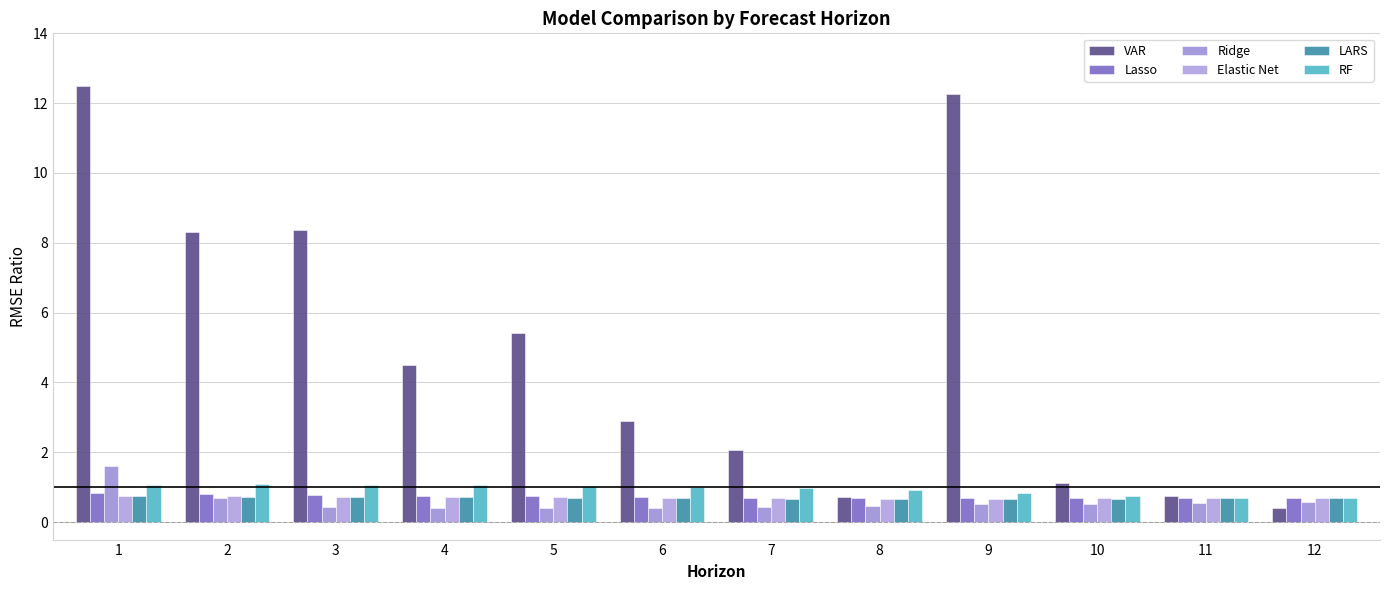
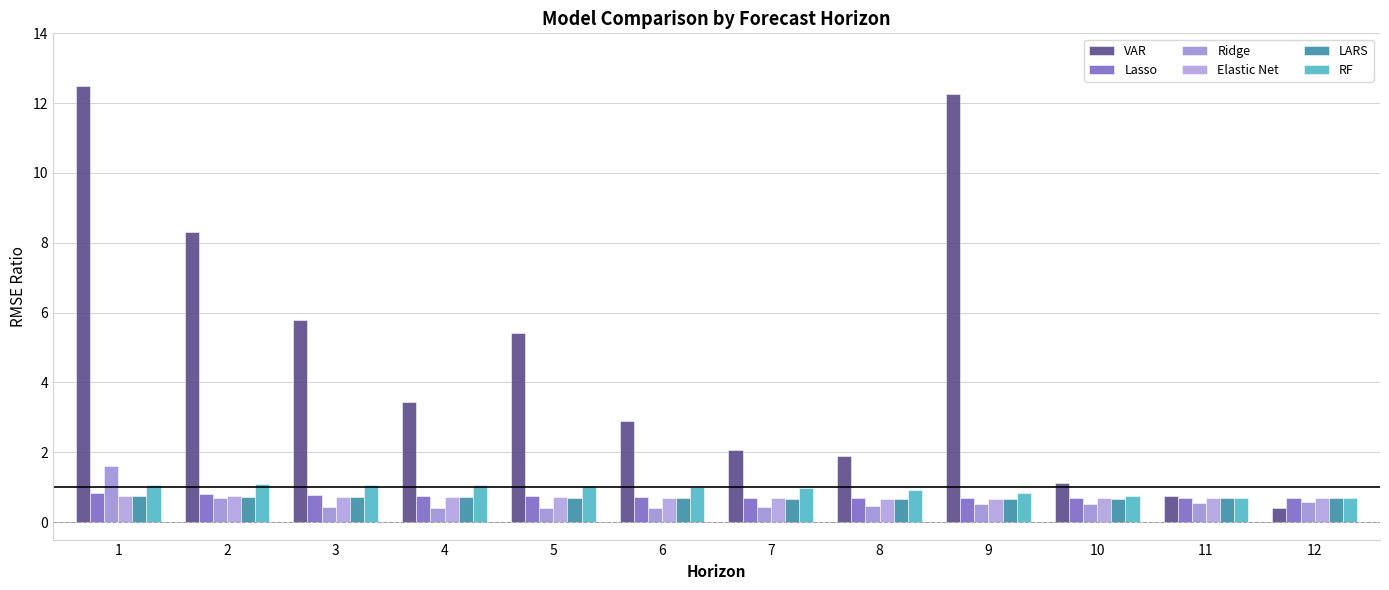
  {
    "VAR": {
      "1": 12.5,
      "2": 8.3,
-     "3": 8.4,
-     "4": 4.5,
+     "3": 5.8,
+     "4": 3.4,
      "5": 5.4,
      "6": 2.9,
      "7": 2.1,
-     "8": 0.7,
+     "8": 1.9,
      "9": 12.3,
      "10": 1.1,
      "11": 0.7,
      "12": 0.4
    }
  }
